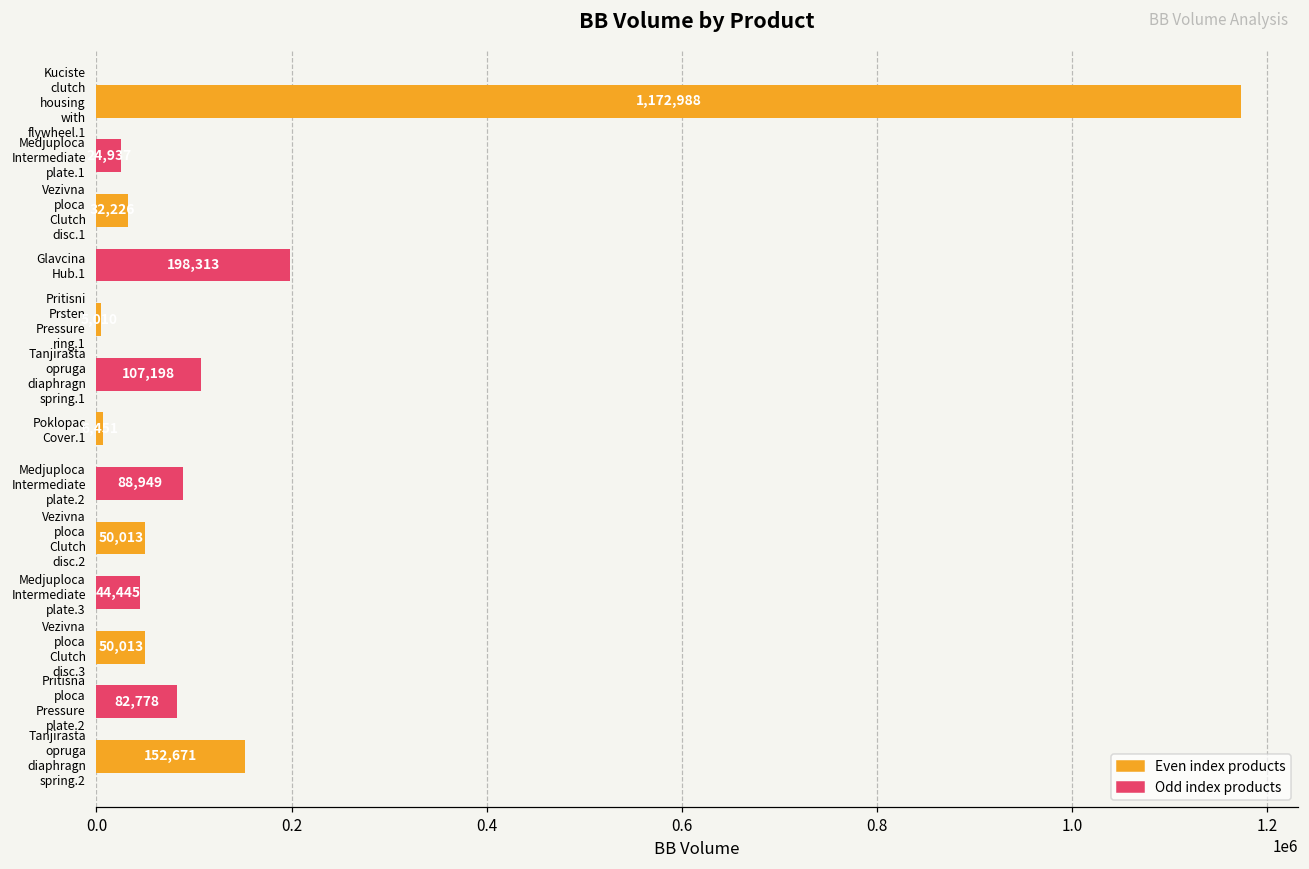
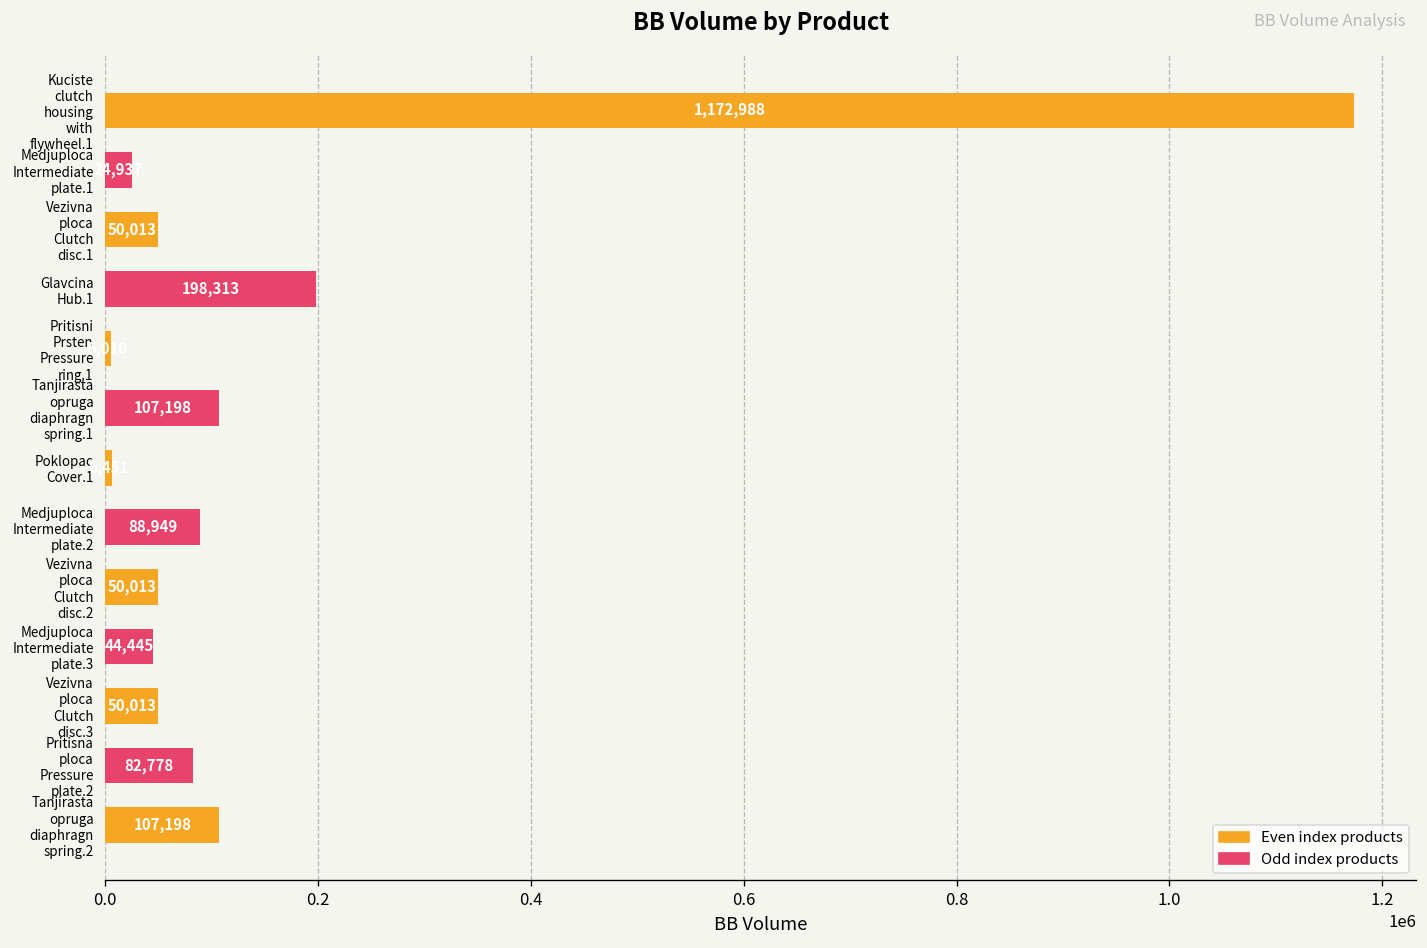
  {
    "Kuciste clutch housing with flywheel.1": "1,172,988",
-   "Vezivna ploca Clutch disc.1": "32,226",
+   "Vezivna ploca Clutch disc.1": "50,013",
    "Glavcina Hub.1": "198,313",
    "Tanjirasta opruga diaphragn spring.1": "107,198",
    "Medjuploca Intermediate plate.2": "88,949",
    "Vezivna ploca Clutch disc.2": "50,013",
    "Medjuploca Intermediate plate.3": "44,445",
    "Vezivna ploca Clutch disc.3": "50,013",
    "Pritisna ploca Pressure plate.2": "82,778",
-   "Tanjirasta opruga diaphragn spring.2": "152,671"
+   "Tanjirasta opruga diaphragn spring.2": "107,198"
  }
